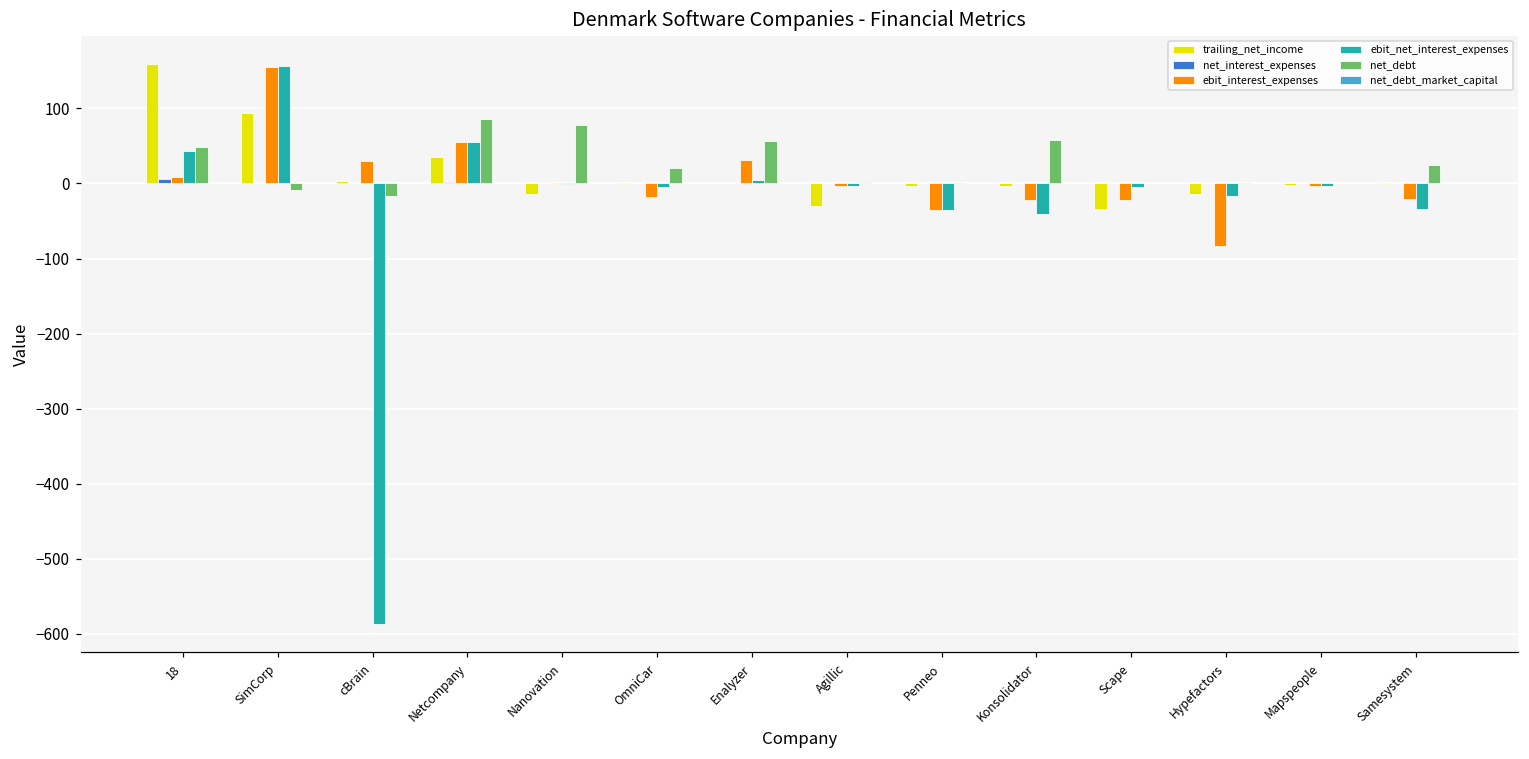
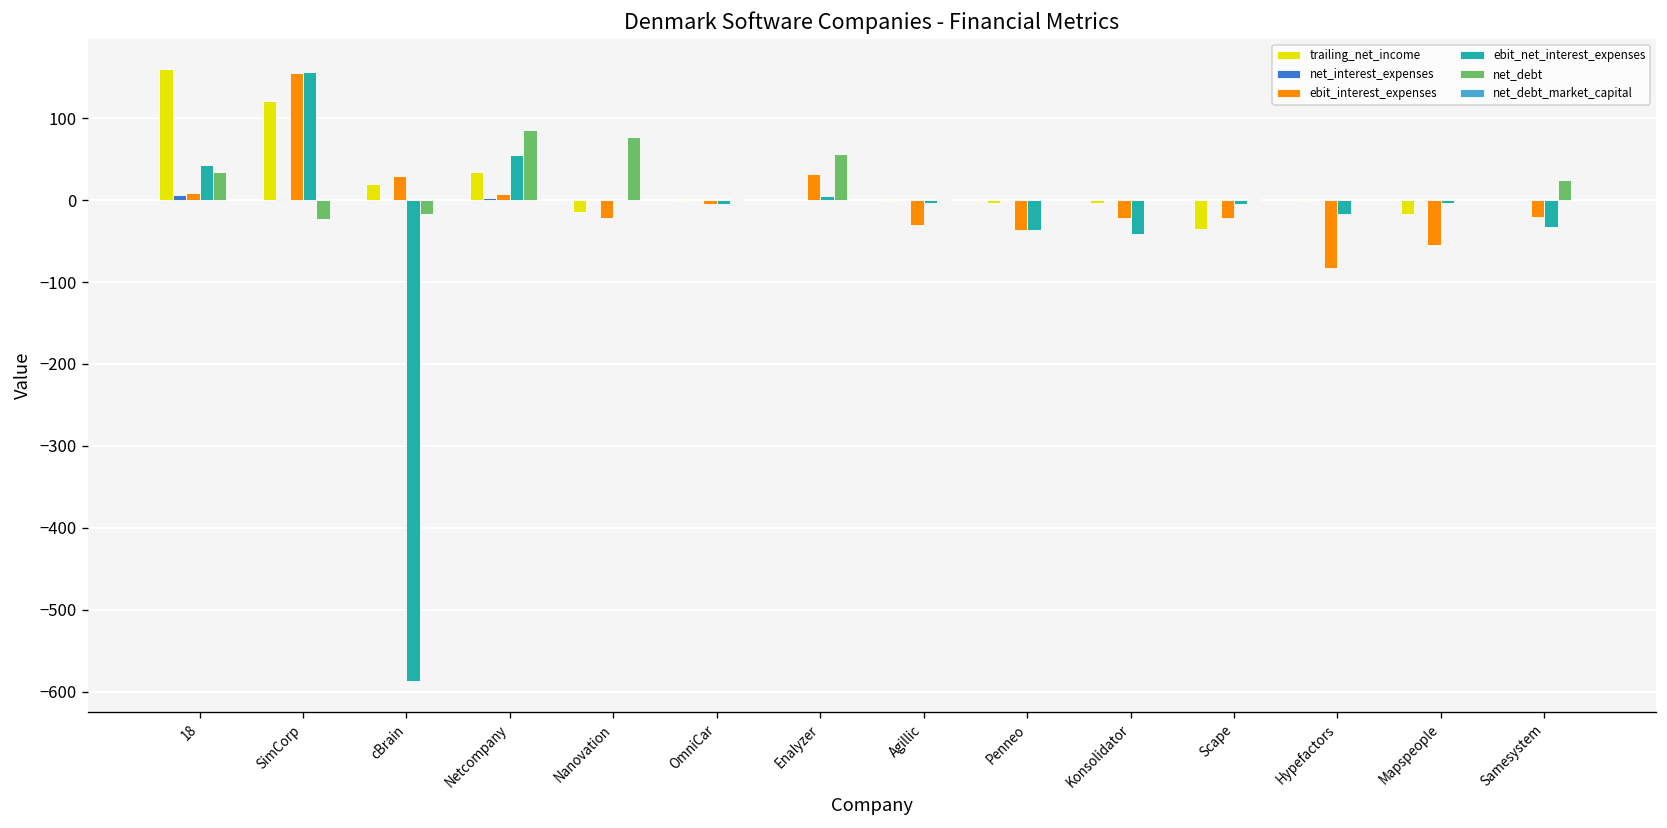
  {
    "trailing_net_income": {
      "18": 160,
-     "SimCorp": 90,
-     "cBrain": 0,
+     "SimCorp": 120,
+     "cBrain": 20,
      "Netcompany": 30,
      "Nanovation": -10,
-     "Agillic": -30,
+     "Agillic": 0,
      "Scape": -30,
-     "Hypefactors": -10,
-     "Mapspeople": 0
+     "Hypefactors": 0,
+     "Mapspeople": -20
    },
    "ebit_interest_expenses": {
      "18": 10,
      "SimCorp": 160,
      "cBrain": 30,
-     "Netcompany": 60,
-     "Nanovation": 0,
-     "OmniCar": -20,
+     "Netcompany": 10,
+     "Nanovation": -20,
+     "OmniCar": 0,
      "Enalyzer": 30,
-     "Agillic": 0,
+     "Agillic": -30,
      "Penneo": -40,
      "Konsolidator": -20,
      "Scape": -20,
      "Hypefactors": -80,
-     "Mapspeople": 0,
+     "Mapspeople": -60,
      "Samesystem": -20
    },
    "net_debt": {
-     "18": 50,
-     "SimCorp": -10,
+     "18": 30,
+     "SimCorp": -20,
      "cBrain": -20,
      "Netcompany": 90,
      "Nanovation": 80,
-     "OmniCar": 20,
+     "OmniCar": 0,
      "Enalyzer": 60,
-     "Konsolidator": 60,
+     "Konsolidator": 0,
      "Mapspeople": 0,
      "Samesystem": 20
    }
  }
